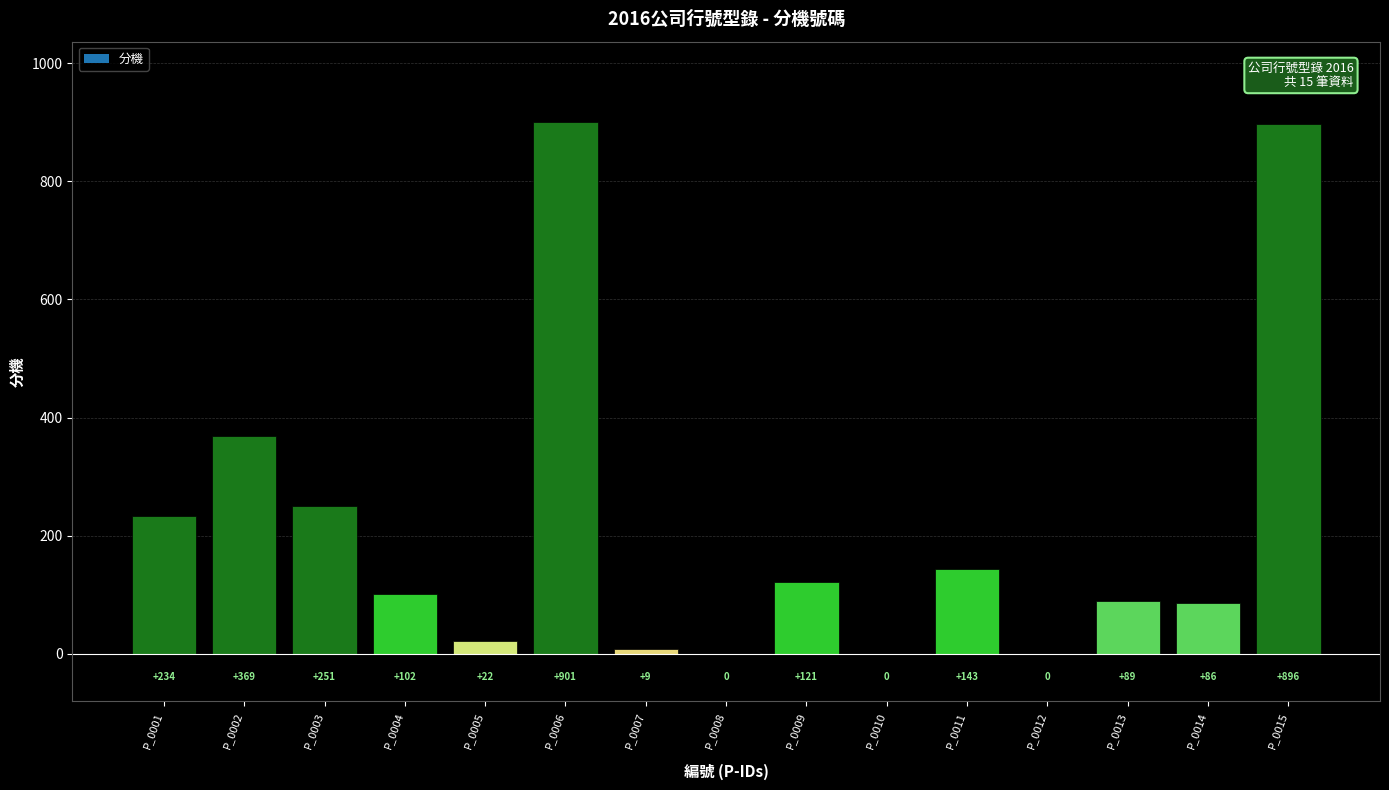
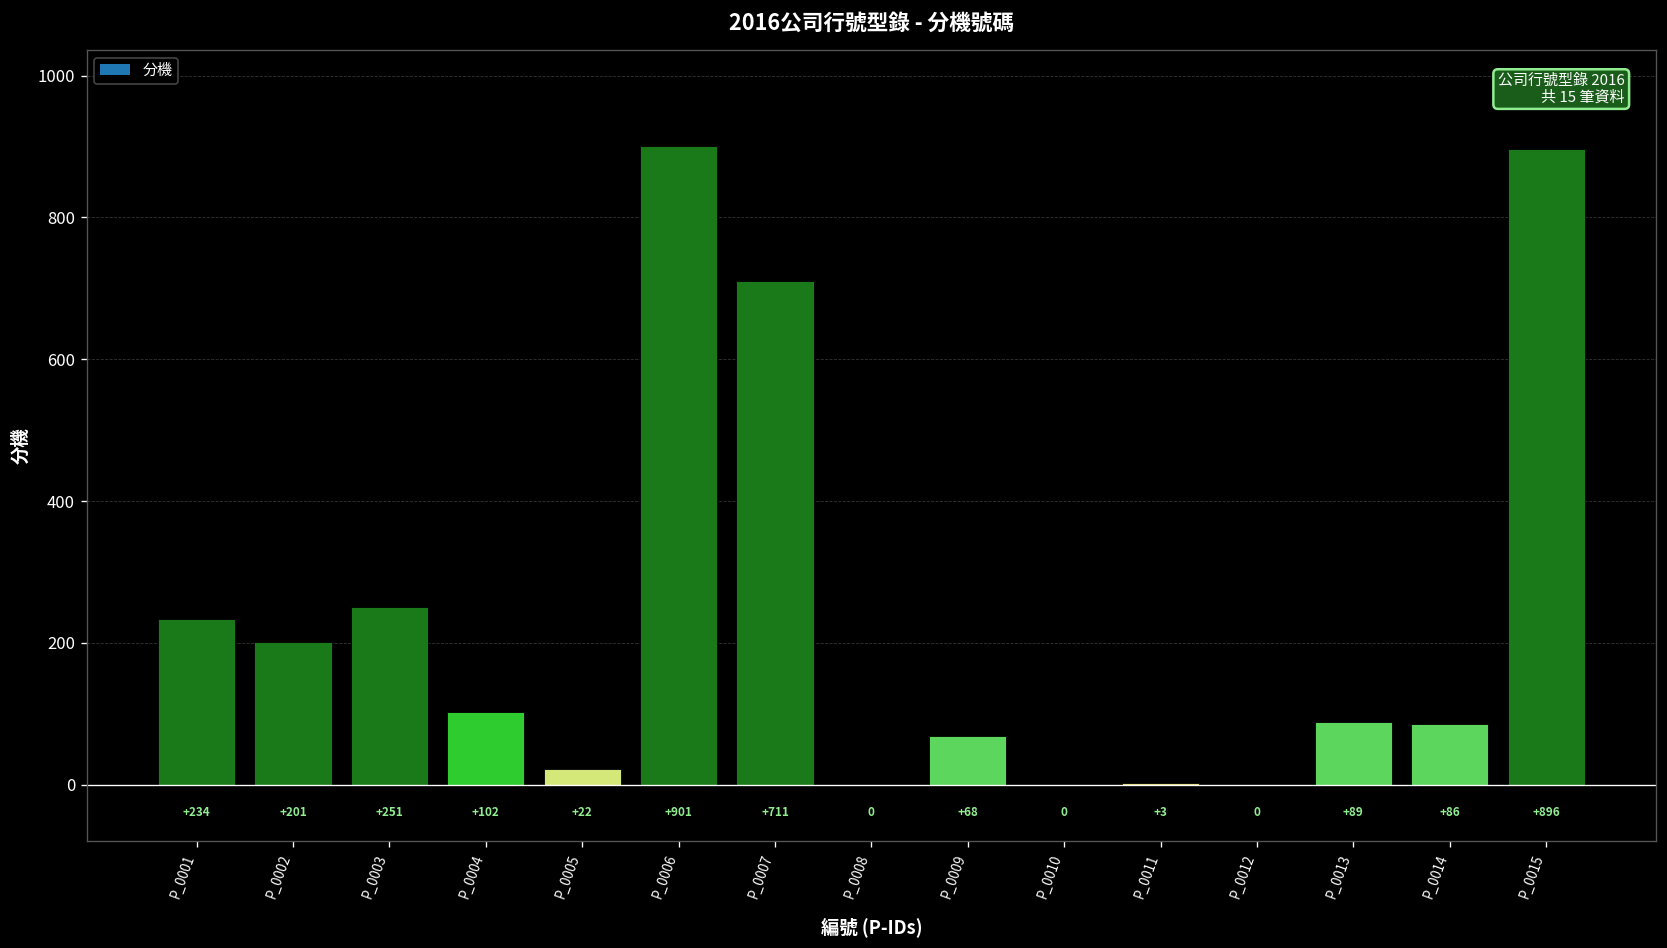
  {
-   "P_0002": "+369",
-   "P_0007": "+9",
+   "P_0002": "+201",
+   "P_0007": "+711",
    "P_0008": "0",
-   "P_0009": "+121",
+   "P_0009": "+68",
    "P_0010": "0",
-   "P_0011": "+143",
+   "P_0011": "+3",
    "P_0012": "0"
  }
